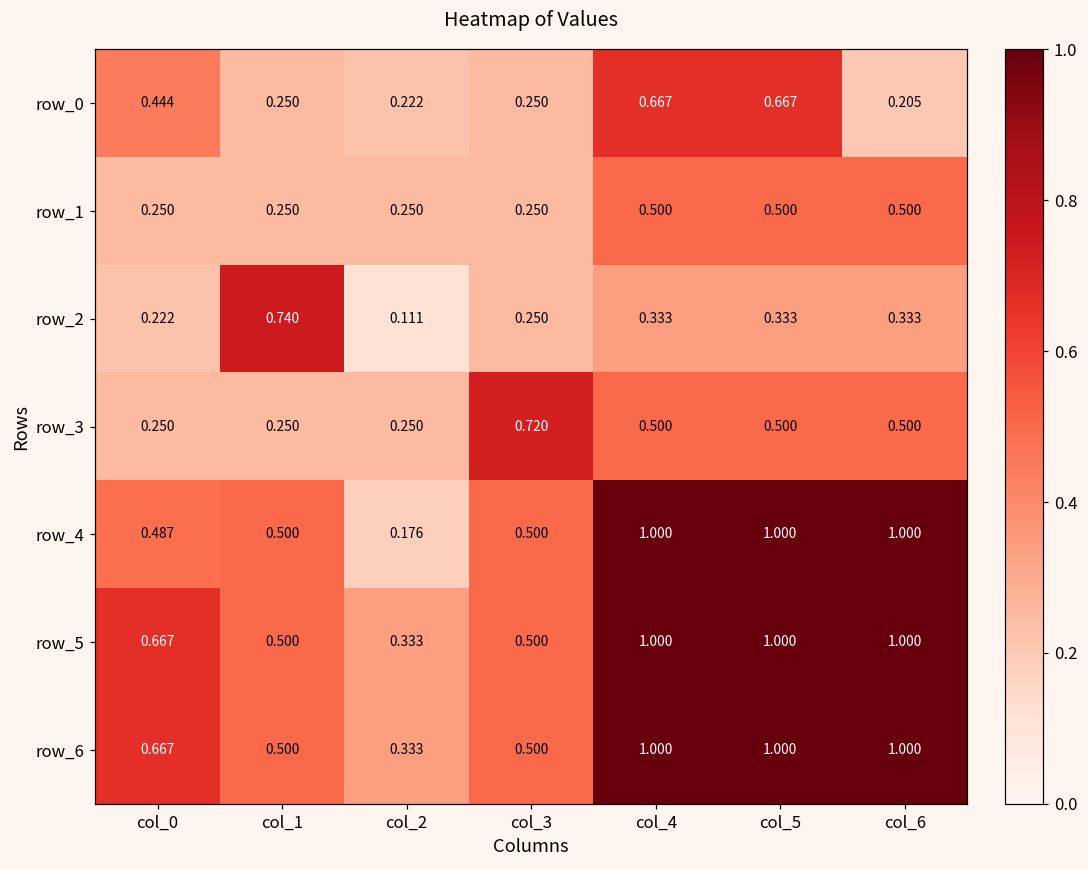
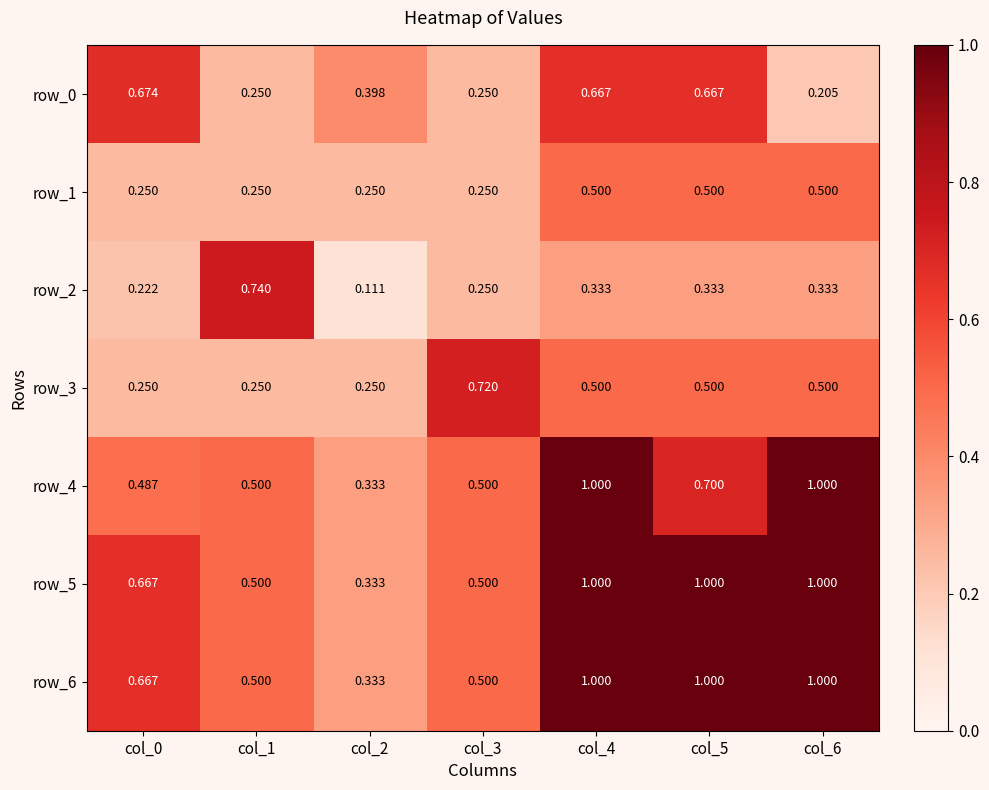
  {
    "row_0": {
-     "col_0": 0.444,
+     "col_0": 0.674,
      "col_1": 0.250,
-     "col_2": 0.222,
+     "col_2": 0.398,
      "col_3": 0.250,
      "col_4": 0.667,
      "col_5": 0.667,
      "col_6": 0.205
    },
    "row_1": {
      "col_0": 0.250,
      "col_1": 0.250,
      "col_2": 0.250,
      "col_3": 0.250,
      "col_4": 0.500,
      "col_5": 0.500,
      "col_6": 0.500
    },
    "row_2": {
      "col_0": 0.222,
      "col_1": 0.740,
      "col_2": 0.111,
      "col_3": 0.250,
      "col_4": 0.333,
      "col_5": 0.333,
      "col_6": 0.333
    },
    "row_3": {
      "col_0": 0.250,
      "col_1": 0.250,
      "col_2": 0.250,
      "col_3": 0.720,
      "col_4": 0.500,
      "col_5": 0.500,
      "col_6": 0.500
    },
    "row_4": {
      "col_0": 0.487,
      "col_1": 0.500,
-     "col_2": 0.176,
+     "col_2": 0.333,
      "col_3": 0.500,
      "col_4": 1.000,
-     "col_5": 1.000,
+     "col_5": 0.700,
      "col_6": 1.000
    },
    "row_5": {
      "col_0": 0.667,
      "col_1": 0.500,
      "col_2": 0.333,
      "col_3": 0.500,
      "col_4": 1.000,
      "col_5": 1.000,
      "col_6": 1.000
    },
    "row_6": {
      "col_0": 0.667,
      "col_1": 0.500,
      "col_2": 0.333,
      "col_3": 0.500,
      "col_4": 1.000,
      "col_5": 1.000,
      "col_6": 1.000
    }
  }
